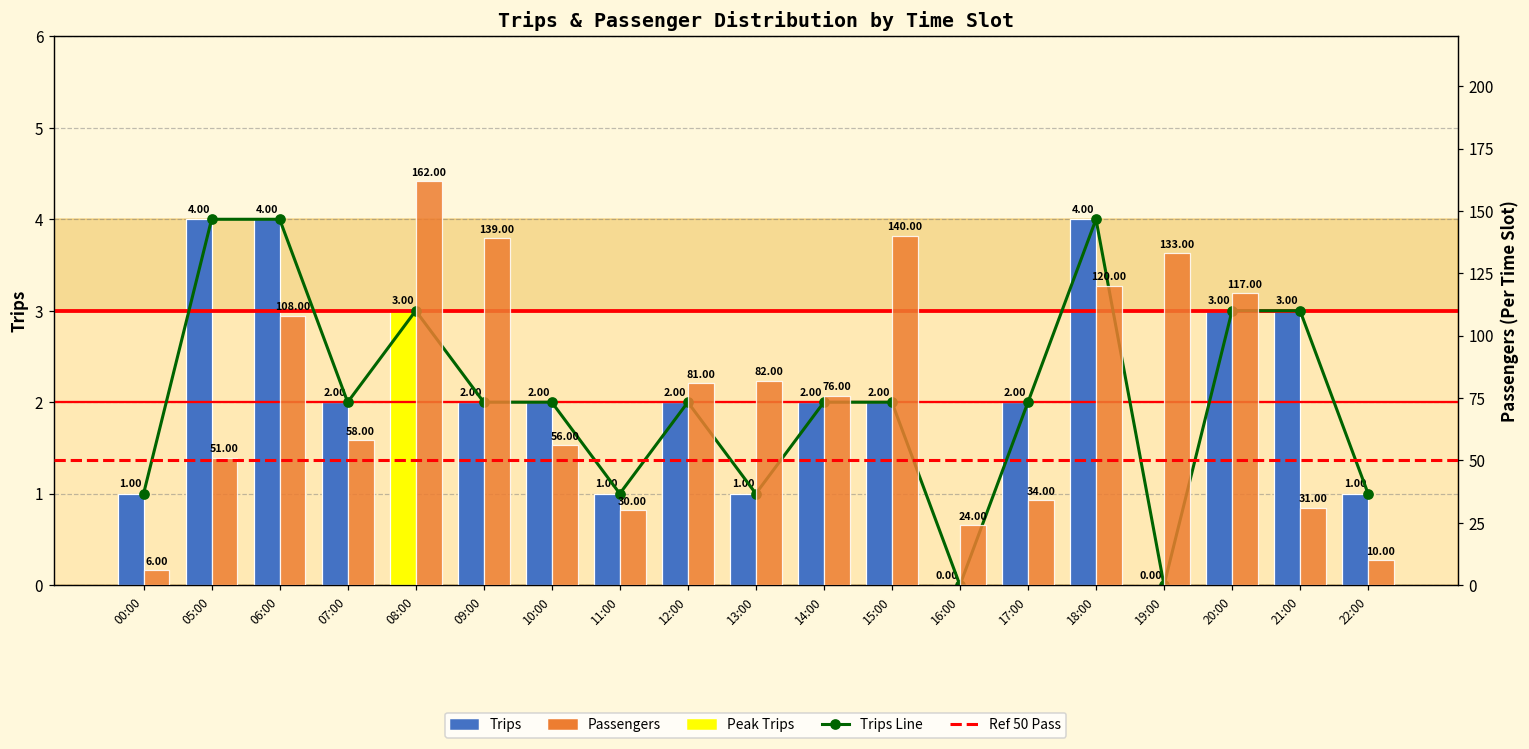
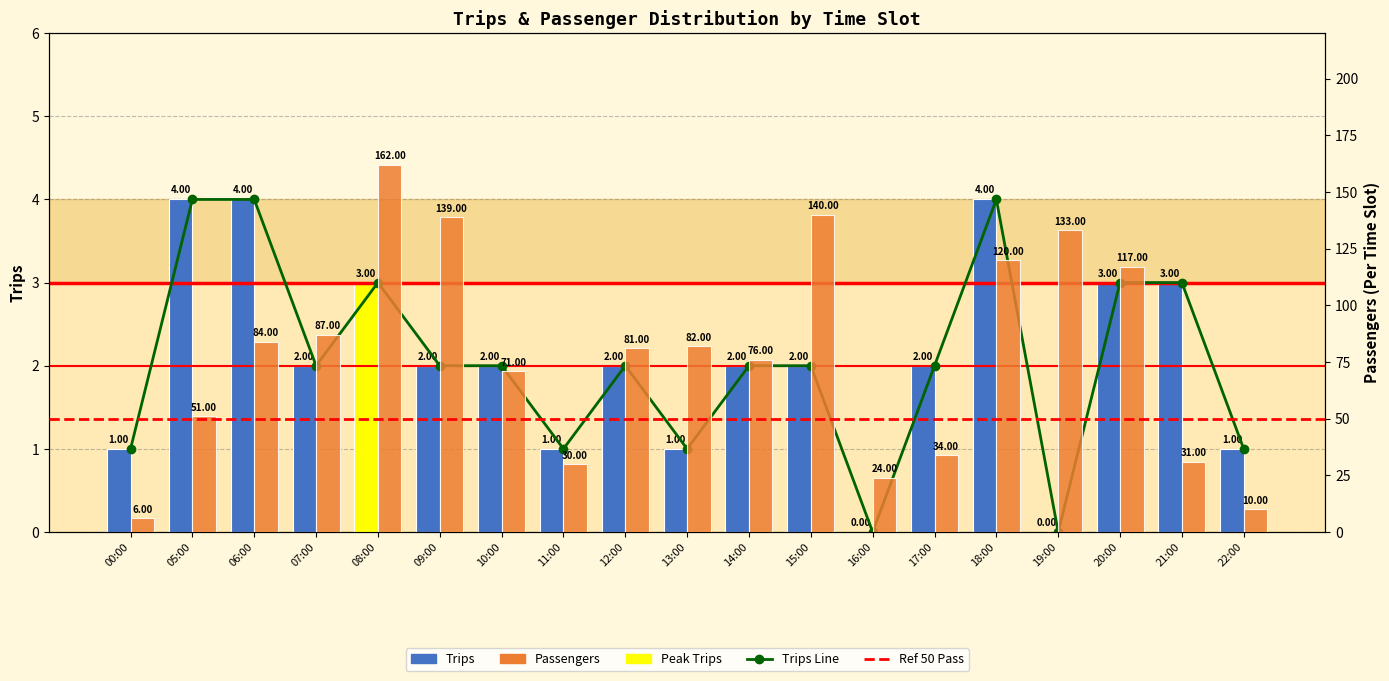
  {
    "Trips": {
      "00:00": 1.00,
      "05:00": 4.00,
      "06:00": 4.00,
      "07:00": 2.00,
      "08:00": 3.00,
      "09:00": 2.00,
      "10:00": 2.00,
      "11:00": 1.00,
      "12:00": 2.00,
      "13:00": 1.00,
      "14:00": 2.00,
      "15:00": 2.00,
      "16:00": 0.00,
      "17:00": 2.00,
      "18:00": 4.00,
      "19:00": 0.00,
      "20:00": 3.00,
      "21:00": 3.00,
      "22:00": 1.00
    },
    "Trips Line": {
      "00:00": 1.00,
      "05:00": 4.00,
      "06:00": 4.00,
      "07:00": 2.00,
      "08:00": 3.00,
      "09:00": 2.00,
      "10:00": 2.00,
      "11:00": 1.00,
      "12:00": 2.00,
      "13:00": 1.00,
      "14:00": 2.00,
      "15:00": 2.00,
      "16:00": 0.00,
      "17:00": 2.00,
      "18:00": 4.00,
      "19:00": 0.00,
      "20:00": 3.00,
      "21:00": 3.00,
      "22:00": 1.00
    },
    "Passengers": {
      "00:00": 6.00,
      "05:00": 51.00,
-     "06:00": 108.00,
-     "07:00": 58.00,
+     "06:00": 84.00,
+     "07:00": 87.00,
      "08:00": 162.00,
      "09:00": 139.00,
-     "10:00": 56.00,
+     "10:00": 71.00,
      "12:00": 81.00,
      "13:00": 82.00,
      "14:00": 76.00,
      "15:00": 140.00,
      "16:00": 24.00,
      "17:00": 34.00,
      "18:00": 120.00,
      "19:00": 133.00,
      "20:00": 117.00,
      "21:00": 31.00,
      "22:00": 10.00
    }
  }
